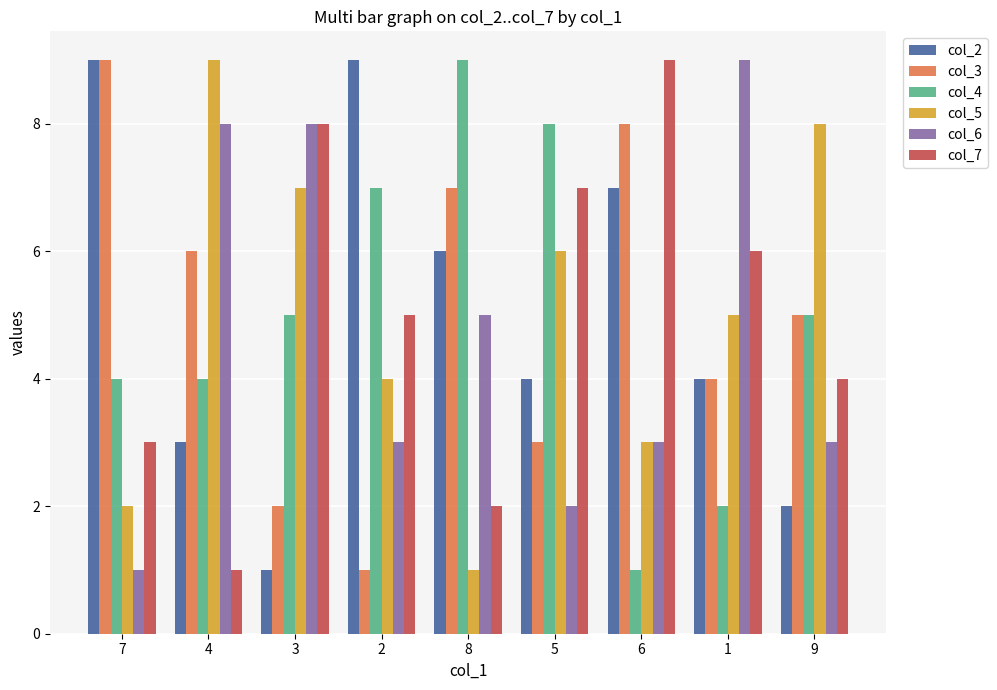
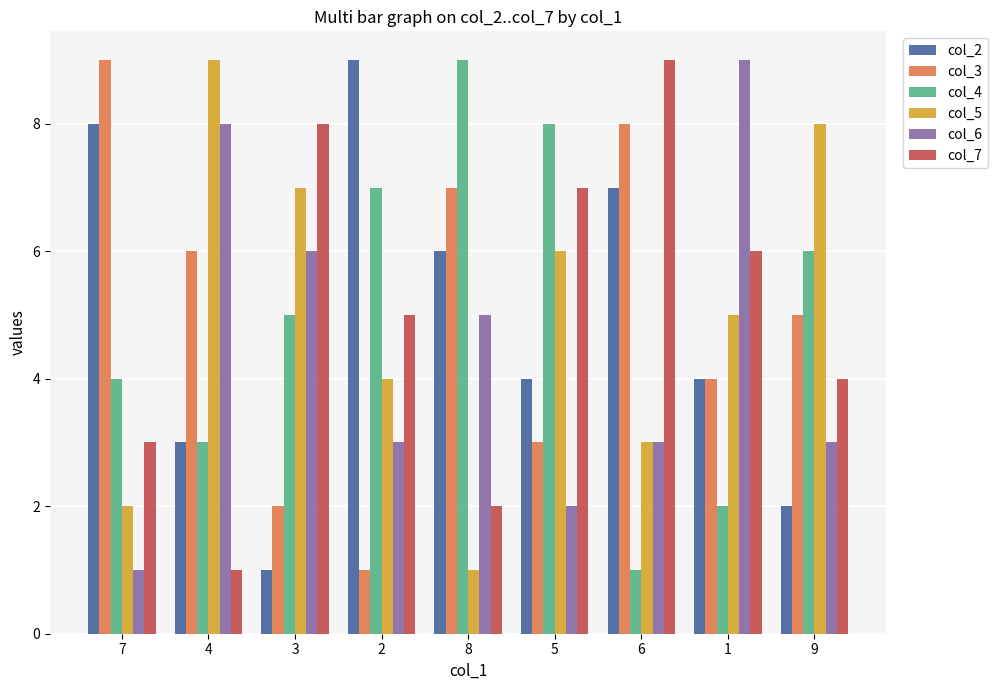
  {
    "col_2": {
-     "7": 9,
+     "7": 8,
      "4": 3,
      "3": 1,
      "2": 9,
      "8": 6,
      "5": 4,
      "6": 7,
      "1": 4,
      "9": 2
    },
    "col_4": {
      "7": 4,
-     "4": 4,
+     "4": 3,
      "3": 5,
      "2": 7,
      "8": 9,
      "5": 8,
      "6": 1,
      "1": 2,
-     "9": 5
+     "9": 6
    },
    "col_6": {
      "7": 1,
      "4": 8,
-     "3": 8,
+     "3": 6,
      "2": 3,
      "8": 5,
      "5": 2,
      "6": 3,
      "1": 9,
      "9": 3
    }
  }
